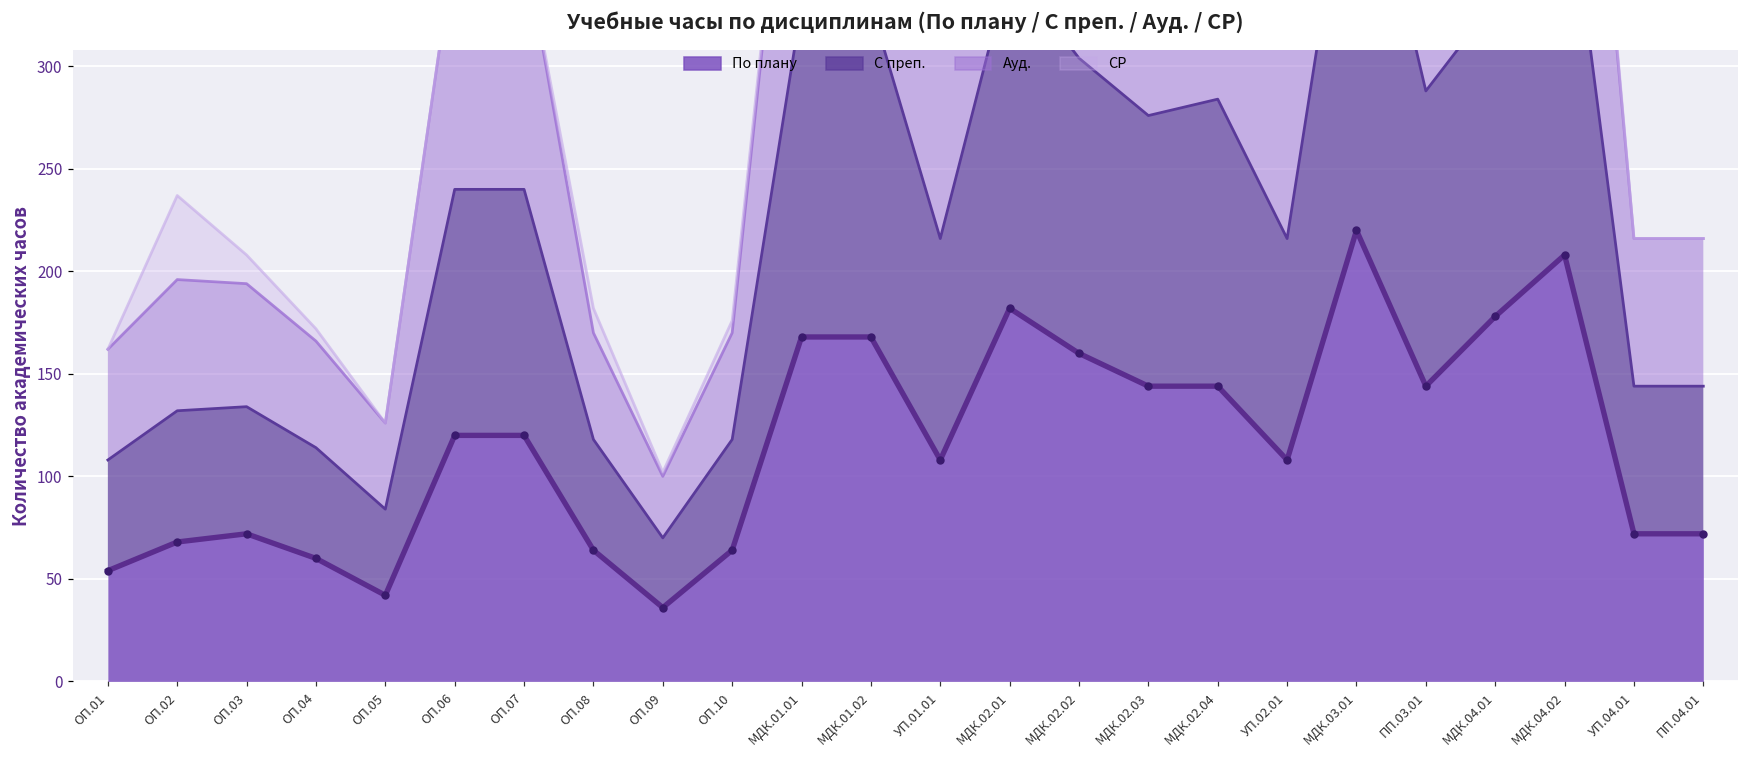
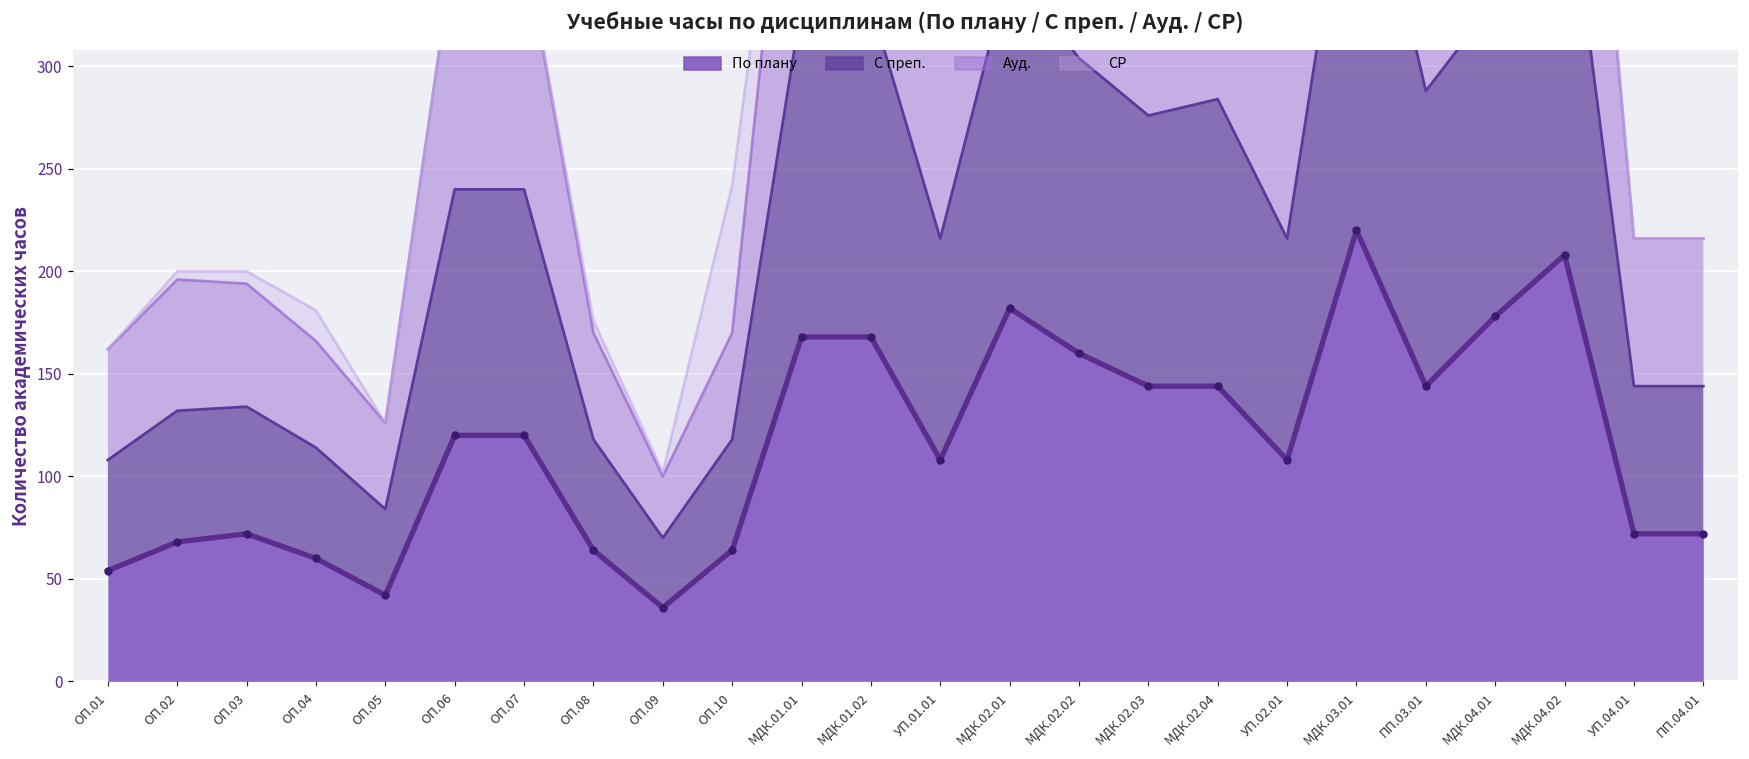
  {
    "СР": {
-     "ОП.02": 41,
-     "ОП.03": 14,
-     "ОП.04": 6,
-     "ОП.08": 12,
+     "ОП.02": 4,
+     "ОП.03": 6,
+     "ОП.04": 15,
+     "ОП.08": 6,
      "ОП.09": 2,
-     "ОП.10": 6
+     "ОП.10": 72
    }
  }
